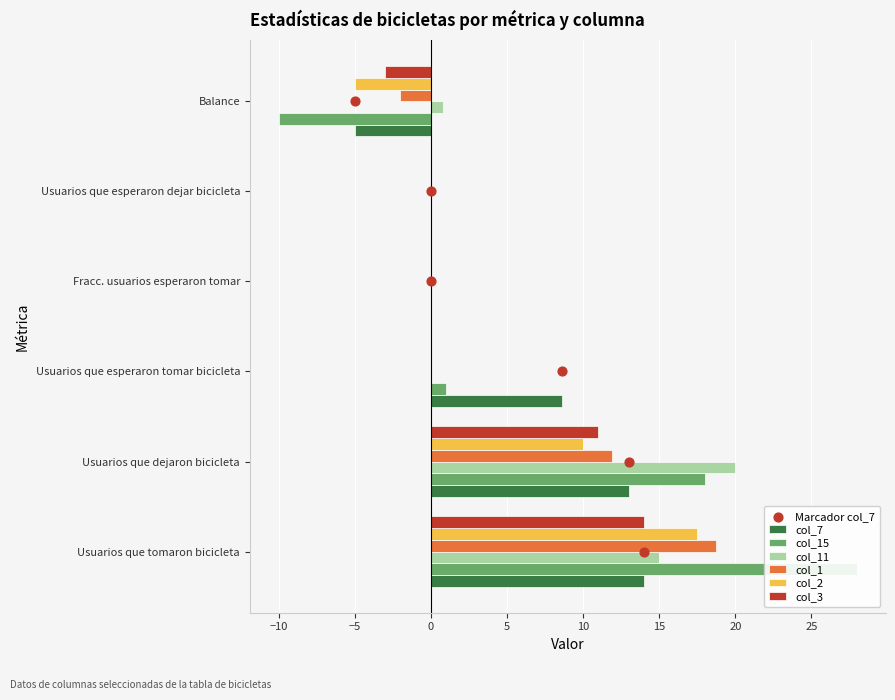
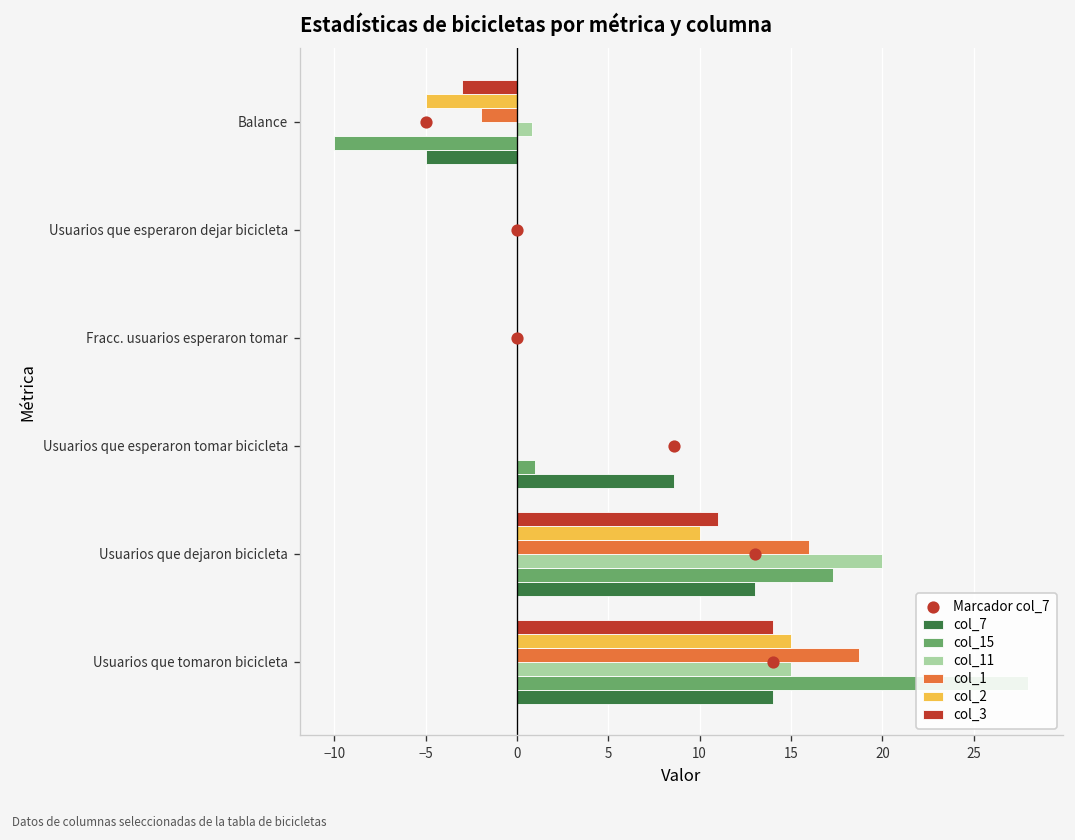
  {
    "col_7": {
      "Balance": -5.0,
      "Usuarios que esperaron dejar bicicleta": 0.0,
      "Fracc. usuarios esperaron tomar": 0.0,
      "Usuarios que esperaron tomar bicicleta": 8.6,
      "Usuarios que dejaron bicicleta": 13.0,
      "Usuarios que tomaron bicicleta": 14.0
    },
    "col_15": {
      "Balance": -10.0,
      "Usuarios que esperaron dejar bicicleta": 0.0,
      "Fracc. usuarios esperaron tomar": 0.0,
      "Usuarios que esperaron tomar bicicleta": 1.0,
-     "Usuarios que dejaron bicicleta": 18.0
+     "Usuarios que dejaron bicicleta": 17.3
    },
    "col_11": {
      "Balance": 0.8,
      "Usuarios que esperaron dejar bicicleta": 0.0,
      "Fracc. usuarios esperaron tomar": 0.0,
      "Usuarios que esperaron tomar bicicleta": 0.0,
      "Usuarios que dejaron bicicleta": 20.0,
      "Usuarios que tomaron bicicleta": 15.0
    },
    "col_1": {
      "Balance": -2.0,
      "Usuarios que esperaron dejar bicicleta": 0.0,
      "Fracc. usuarios esperaron tomar": 0.0,
      "Usuarios que esperaron tomar bicicleta": 0.0,
-     "Usuarios que dejaron bicicleta": 11.9,
+     "Usuarios que dejaron bicicleta": 16.0,
      "Usuarios que tomaron bicicleta": 18.7
    },
    "col_2": {
      "Balance": -5.0,
      "Usuarios que esperaron dejar bicicleta": 0.0,
      "Fracc. usuarios esperaron tomar": 0.0,
      "Usuarios que esperaron tomar bicicleta": 0.0,
      "Usuarios que dejaron bicicleta": 10.0,
-     "Usuarios que tomaron bicicleta": 17.5
+     "Usuarios que tomaron bicicleta": 15.0
    }
  }
